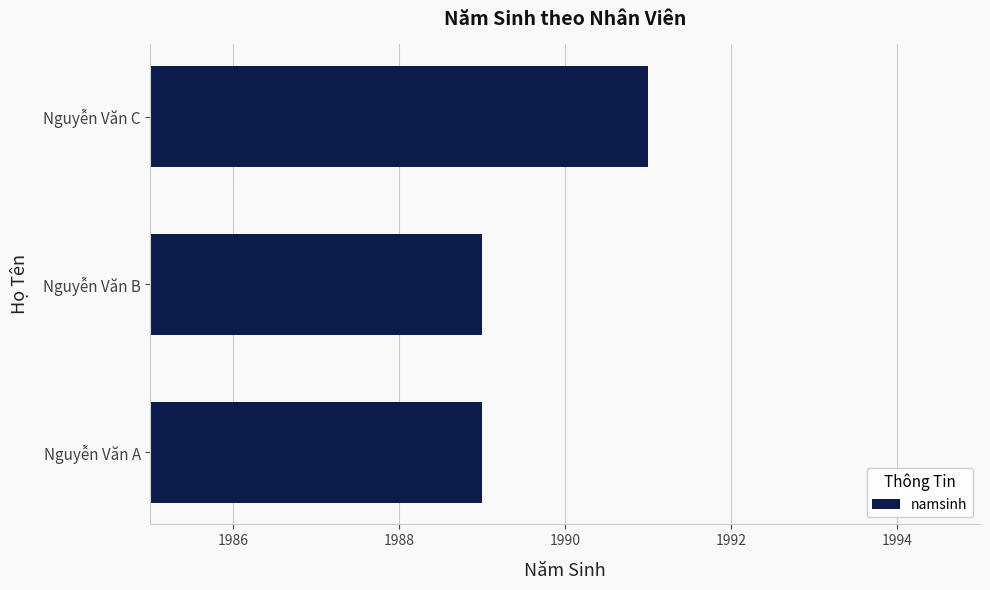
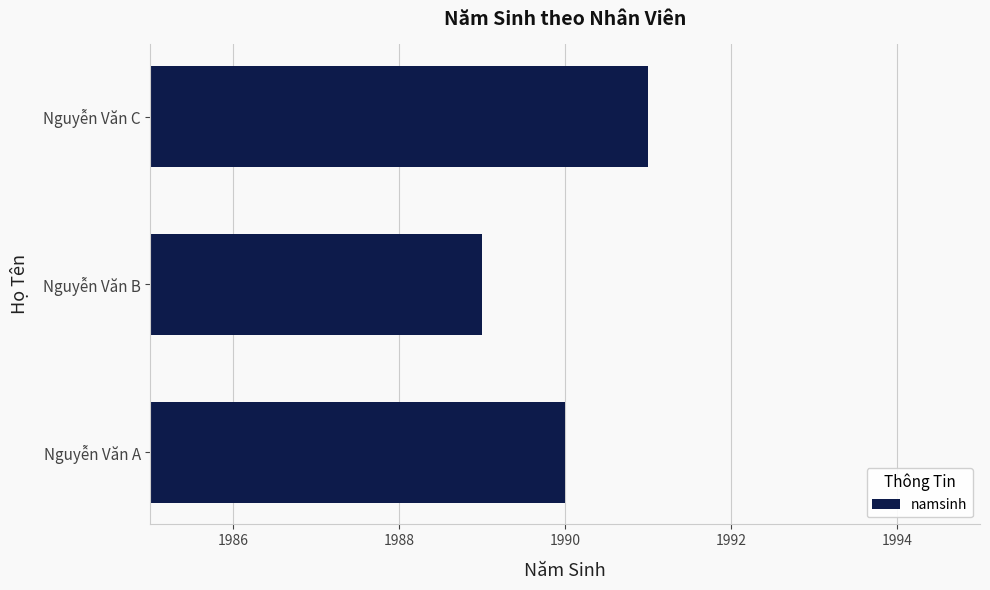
  {
    "Nguyễn Văn C": 1991,
    "Nguyễn Văn B": 1989,
-   "Nguyễn Văn A": 1989
+   "Nguyễn Văn A": 1990
  }
